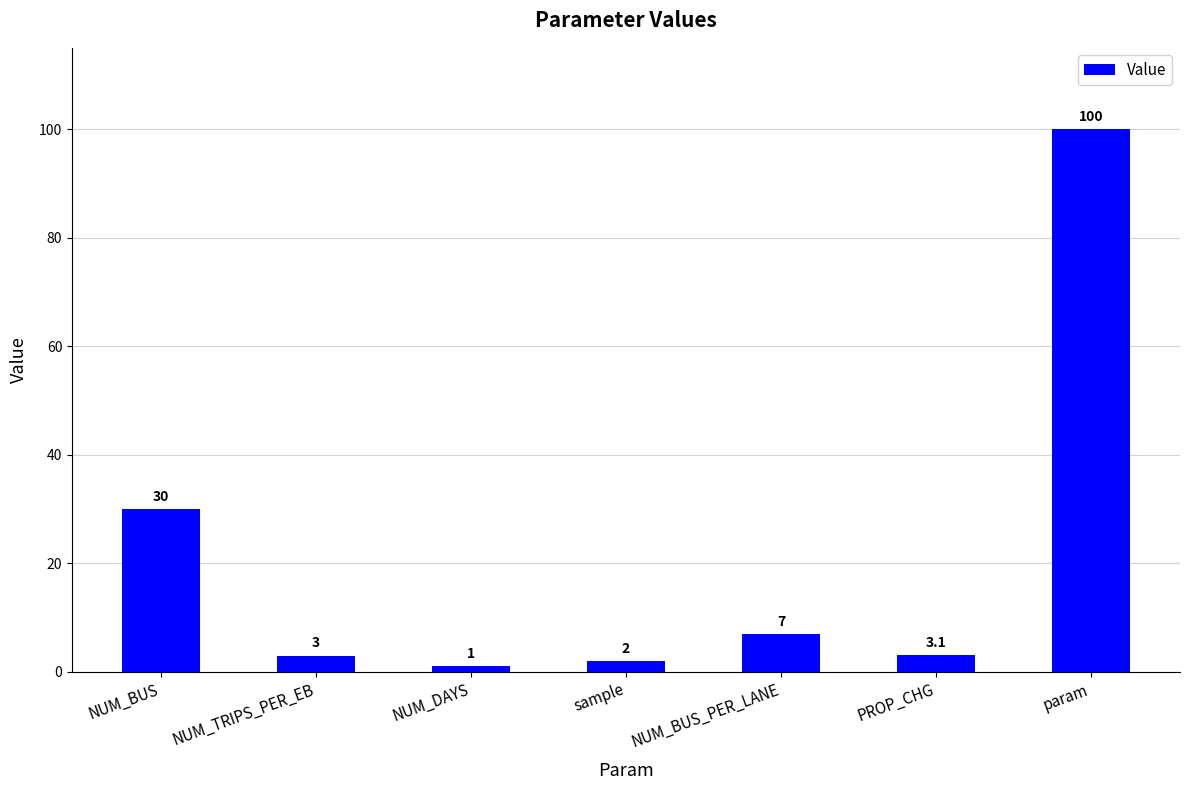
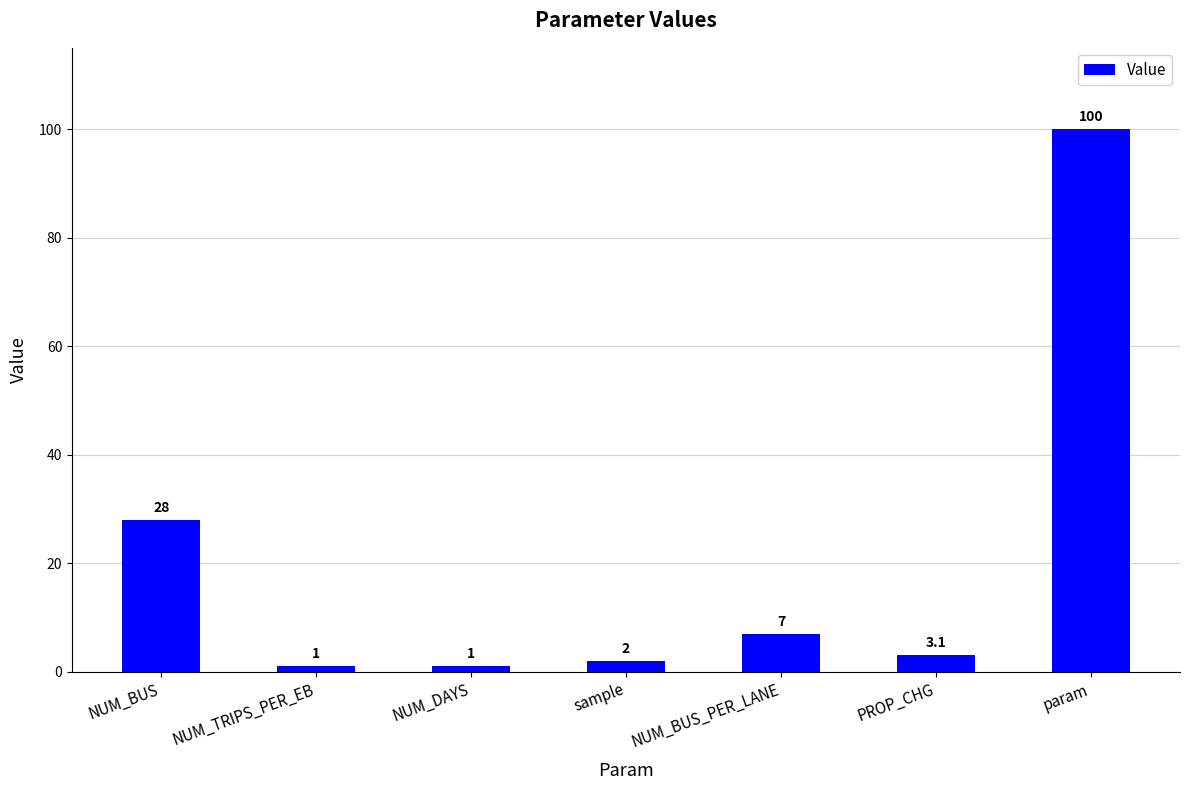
  {
-   "NUM_BUS": 30,
-   "NUM_TRIPS_PER_EB": 3,
+   "NUM_BUS": 28,
+   "NUM_TRIPS_PER_EB": 1,
    "NUM_DAYS": 1,
    "sample": 2,
    "NUM_BUS_PER_LANE": 7,
    "PROP_CHG": 3.1,
    "param": 100
  }
